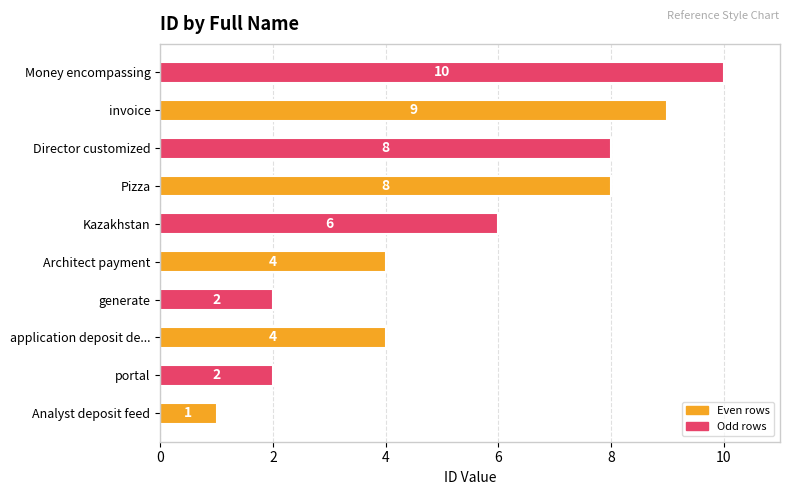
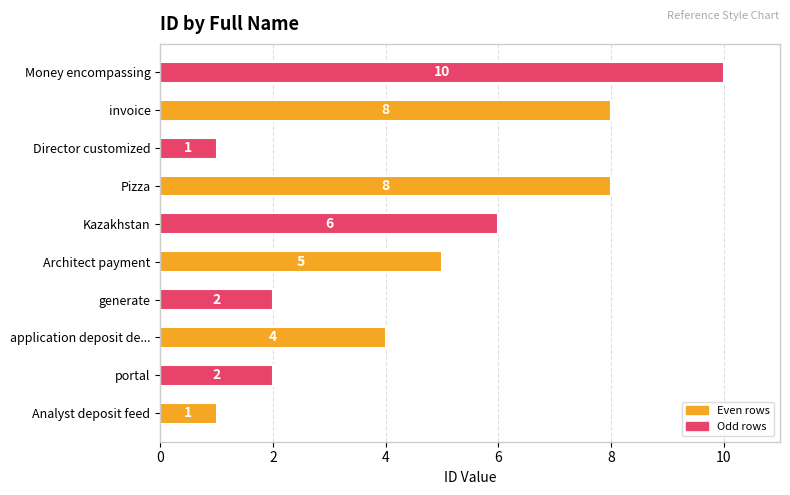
  {
    "Money encompassing": 10,
-   "invoice": 9,
-   "Director customized": 8,
+   "invoice": 8,
+   "Director customized": 1,
    "Pizza": 8,
    "Kazakhstan": 6,
-   "Architect payment": 4,
+   "Architect payment": 5,
    "generate": 2,
    "application deposit de...": 4,
    "portal": 2,
    "Analyst deposit feed": 1
  }
